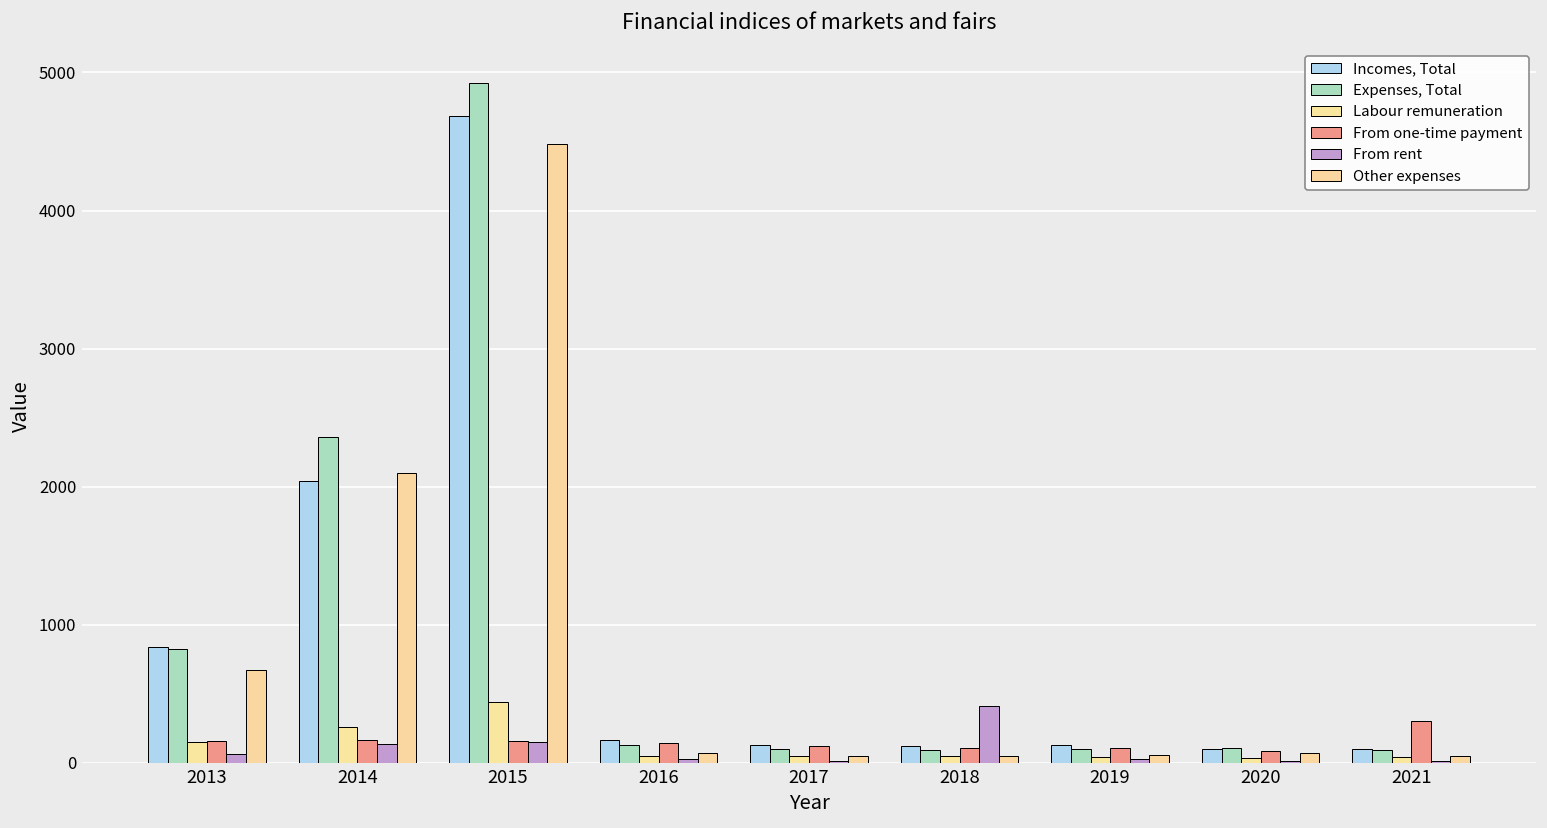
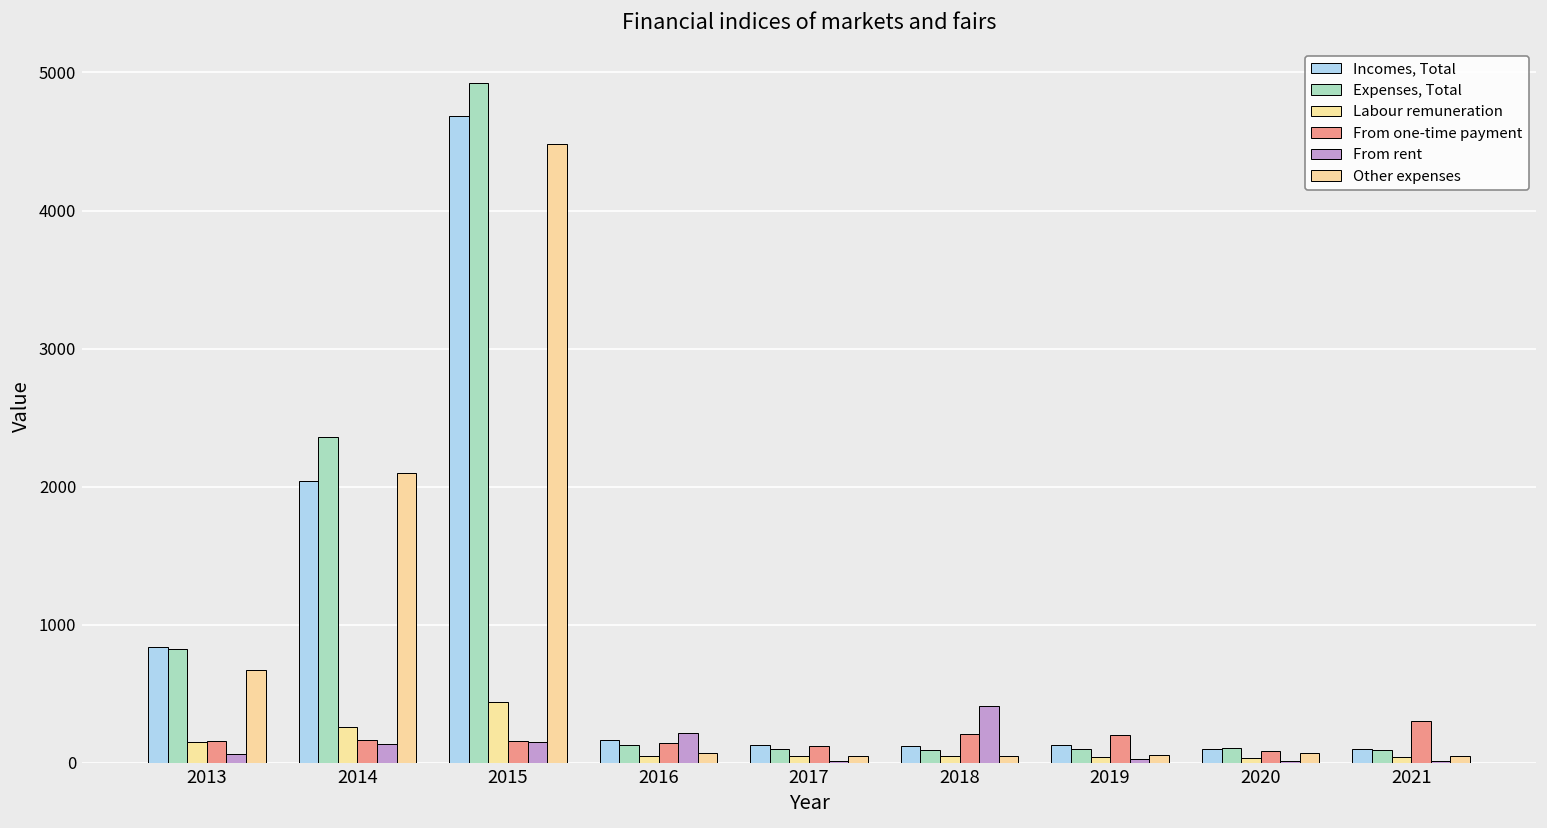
  {
    "From one-time payment": {
      "2013": 160,
      "2014": 170,
      "2015": 160,
      "2016": 140,
      "2017": 120,
-     "2018": 110,
-     "2019": 100,
+     "2018": 210,
+     "2019": 200,
      "2020": 90,
      "2021": 300
    },
    "From rent": {
      "2013": 70,
      "2014": 140,
      "2015": 150,
-     "2016": 20,
+     "2016": 220,
      "2018": 410,
      "2019": 20
    }
  }
